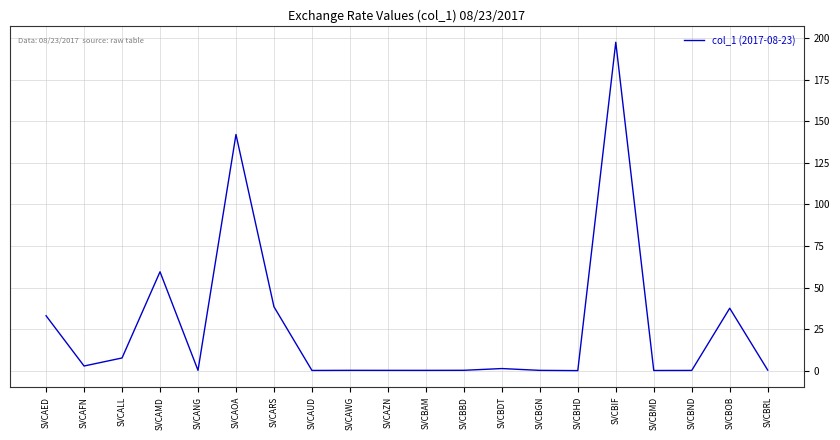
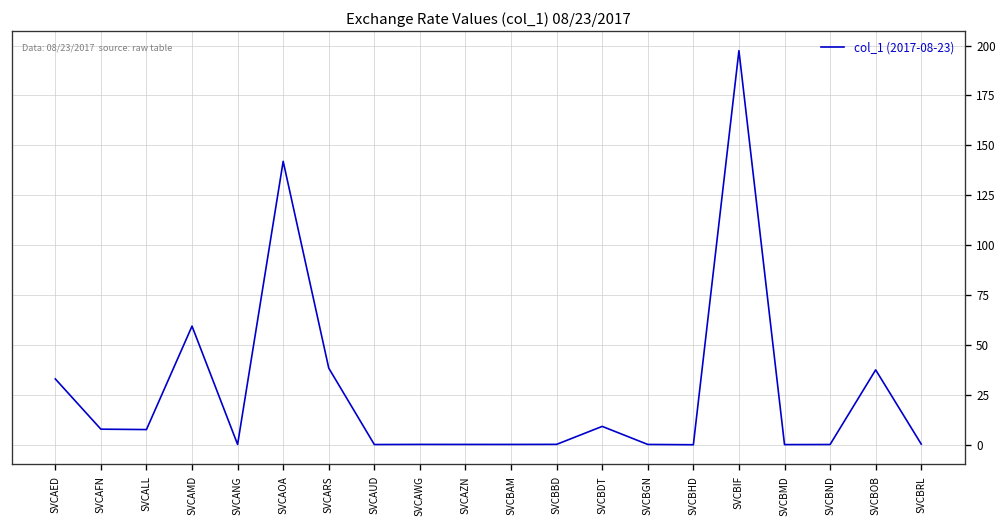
  {
    "SVCAED": 33,
-   "SVCAFN": 3,
+   "SVCAFN": 8,
    "SVCALL": 8,
    "SVCAMD": 59,
    "SVCANG": 0,
    "SVCAOA": 142,
    "SVCARS": 38,
    "SVCAUD": 0,
    "SVCAWG": 0,
    "SVCAZN": 0,
    "SVCBAM": 0,
    "SVCBBD": 0,
-   "SVCBDT": 1,
+   "SVCBDT": 9,
    "SVCBGN": 0,
    "SVCBHD": 0,
    "SVCBIF": 197,
    "SVCBMD": 0,
    "SVCBND": 0,
    "SVCBOB": 38,
    "SVCBRL": 0
  }
